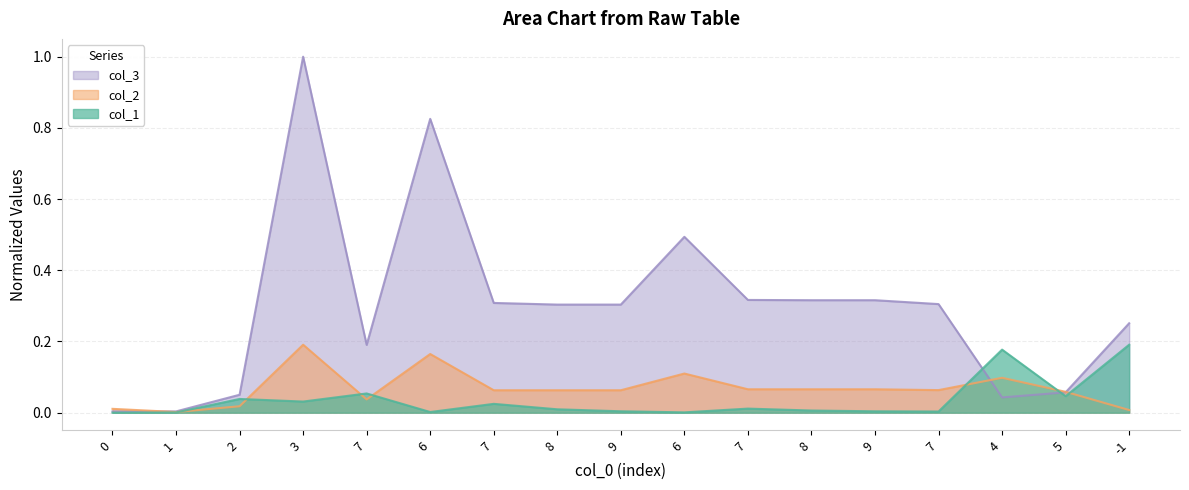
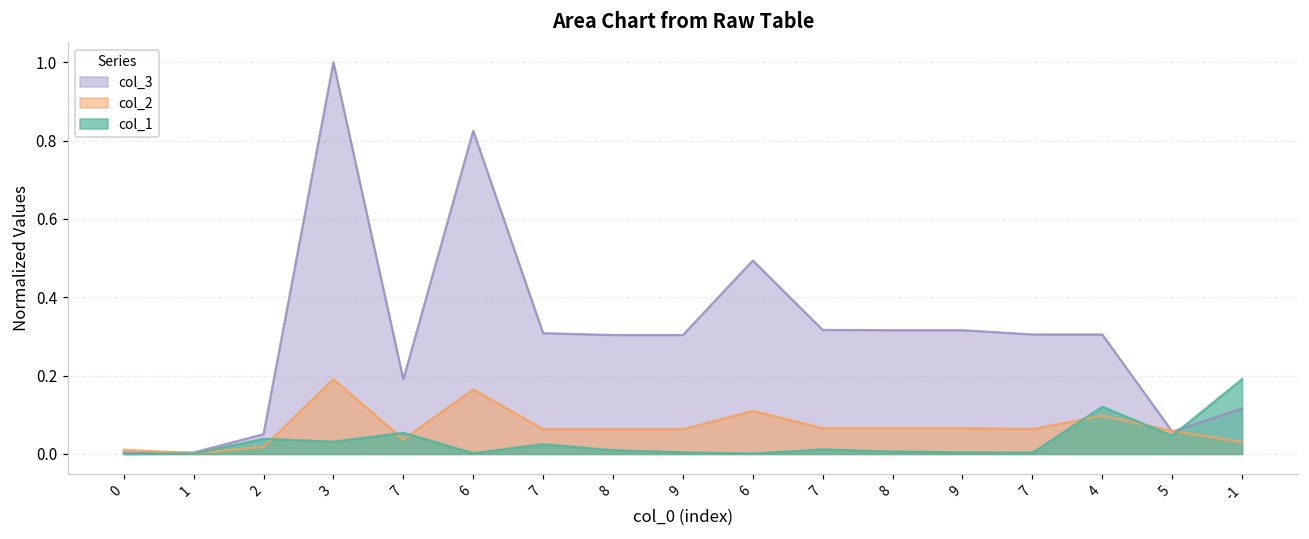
  {
    "col_3": {
      "2": 0.05,
      "3": 1.00,
-     "4": 0.04,
-     "-1": 0.25
+     "4": 0.31,
+     "-1": 0.12
    },
    "col_2": {
      "0": 0.01,
      "2": 0.02,
      "3": 0.19,
      "4": 0.10,
-     "-1": 0.01
+     "-1": 0.03
    },
    "col_1": {
      "2": 0.04,
      "3": 0.03,
-     "4": 0.18,
+     "4": 0.12,
      "5": 0.05,
      "-1": 0.19
    }
  }
